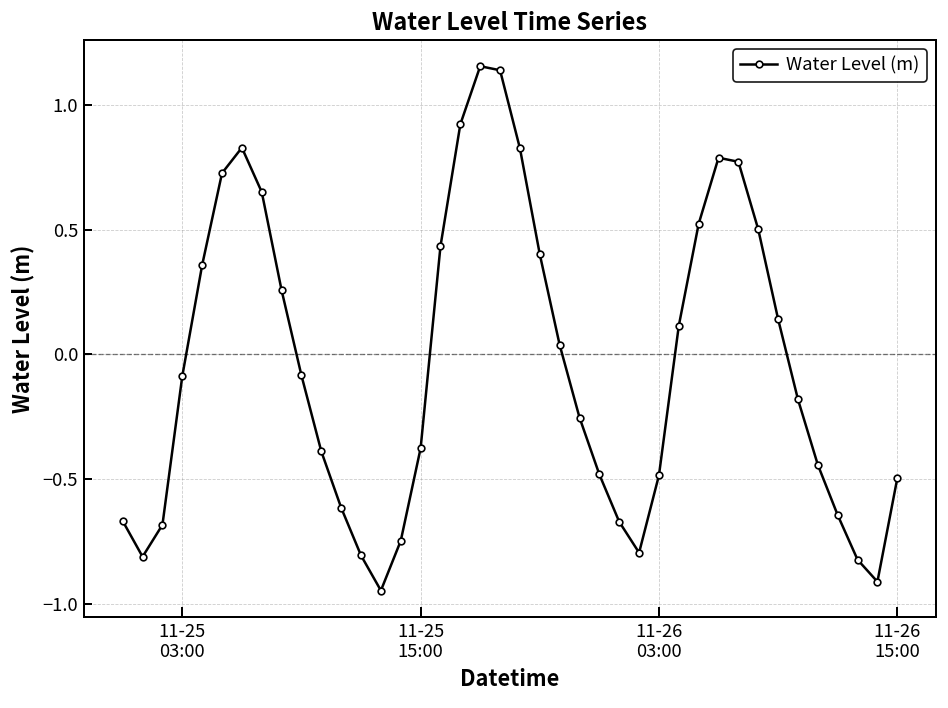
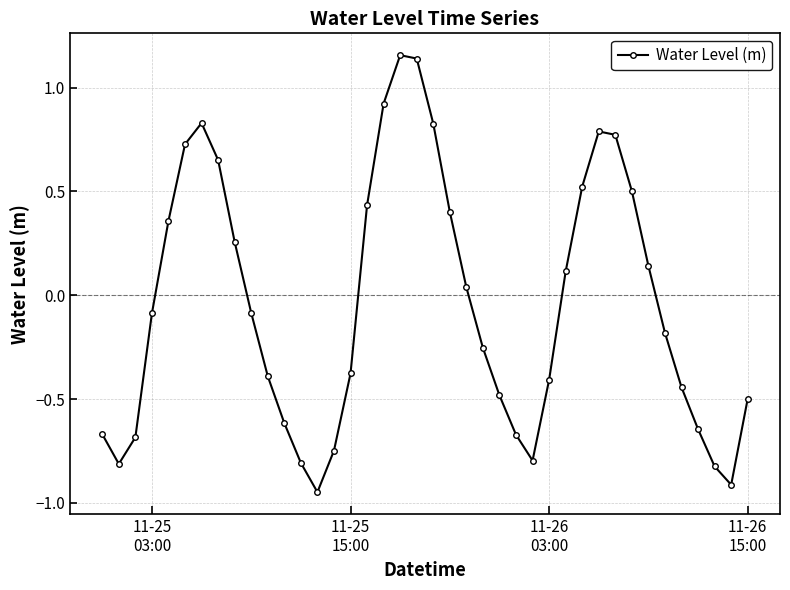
  {
    "11-25 03:00": -0.09,
    "11-25 15:00": -0.38,
-   "11-26 03:00": -0.49,
+   "11-26 03:00": -0.41,
    "11-26 15:00": -0.50
  }
